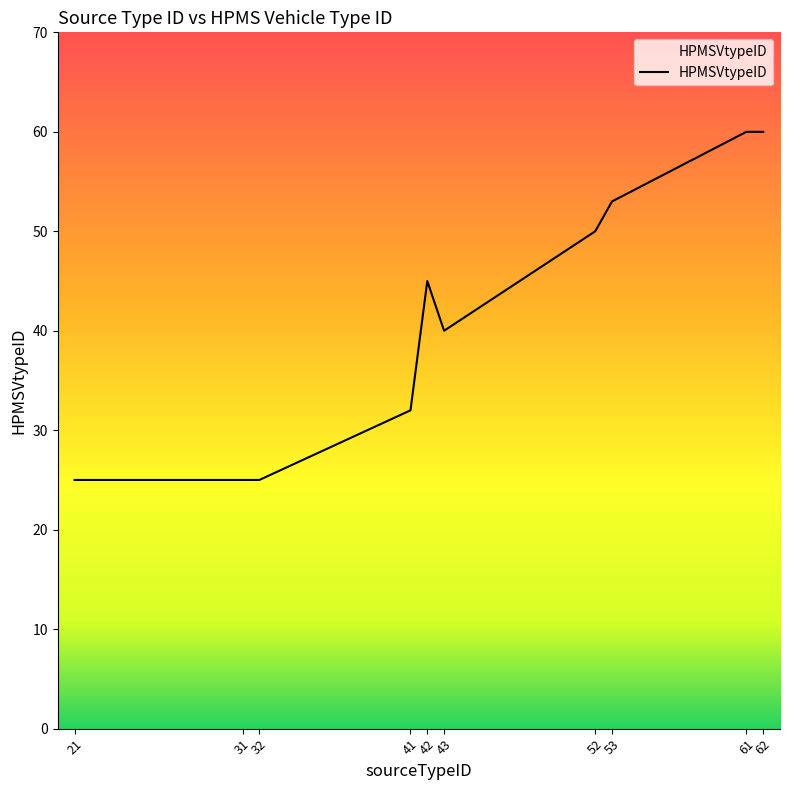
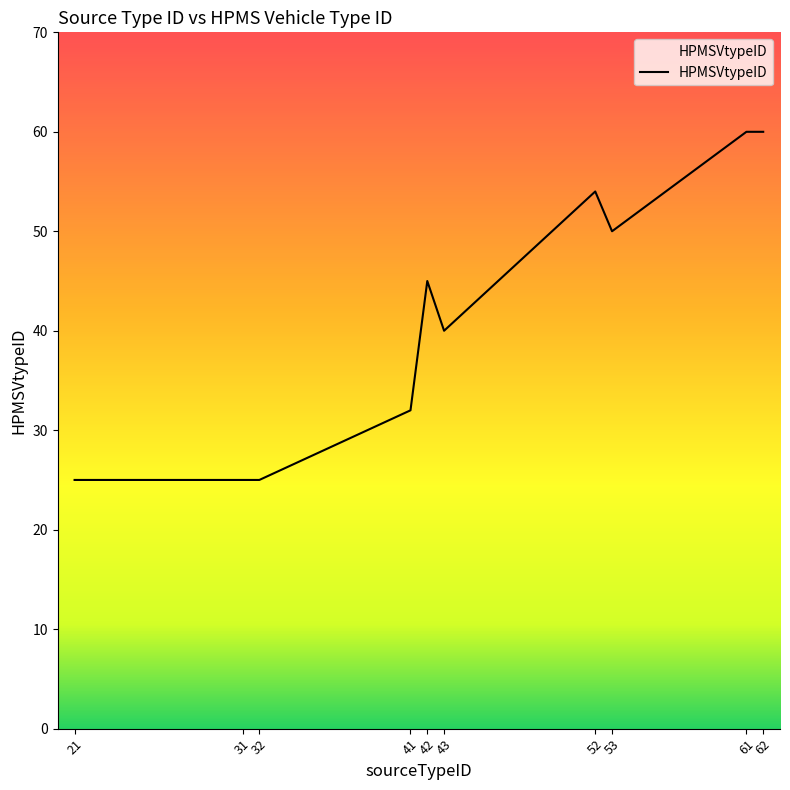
  {
    "21": 25,
    "31": 25,
    "32": 25,
    "41": 32,
    "42": 45,
    "43": 40,
-   "52": 50,
-   "53": 53,
+   "52": 54,
+   "53": 50,
    "61": 60,
    "62": 60
  }
